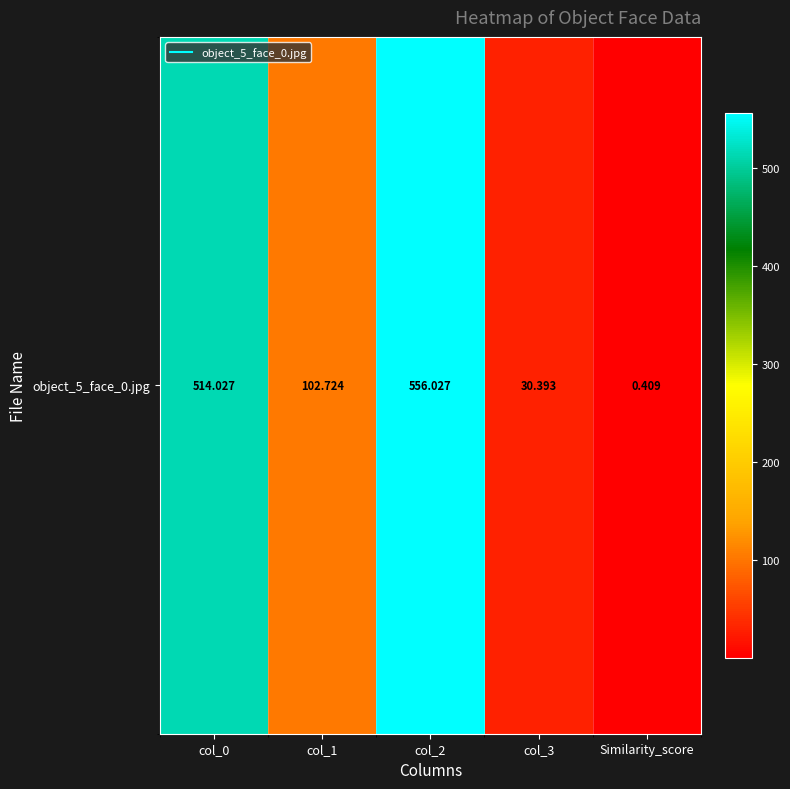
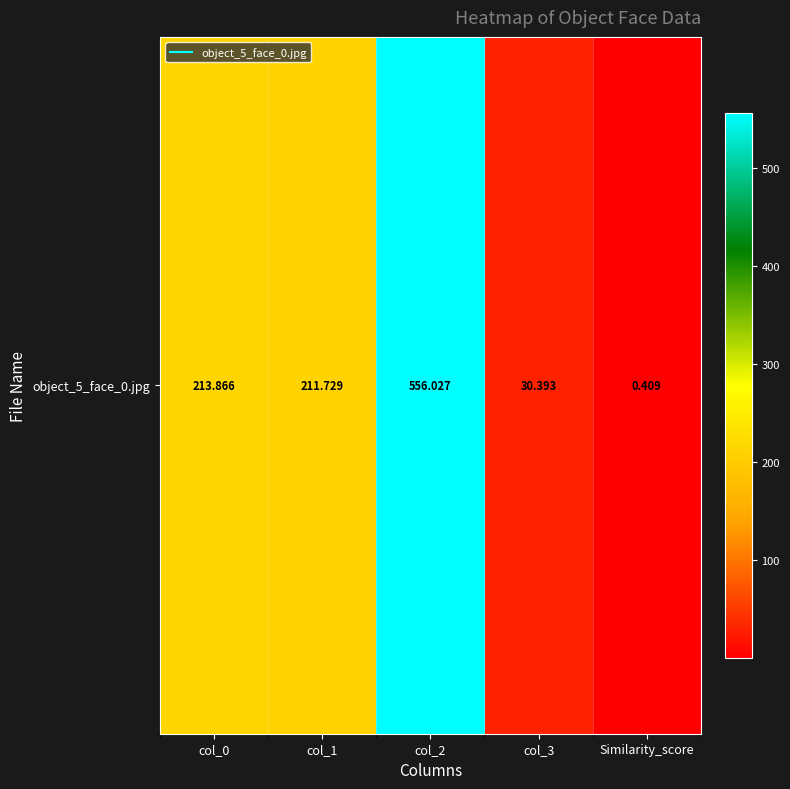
  {
    "object_5_face_0.jpg": {
-     "col_0": 514.027,
-     "col_1": 102.724,
+     "col_0": 213.866,
+     "col_1": 211.729,
      "col_2": 556.027,
      "col_3": 30.393,
      "Similarity_score": 0.409
    }
  }
